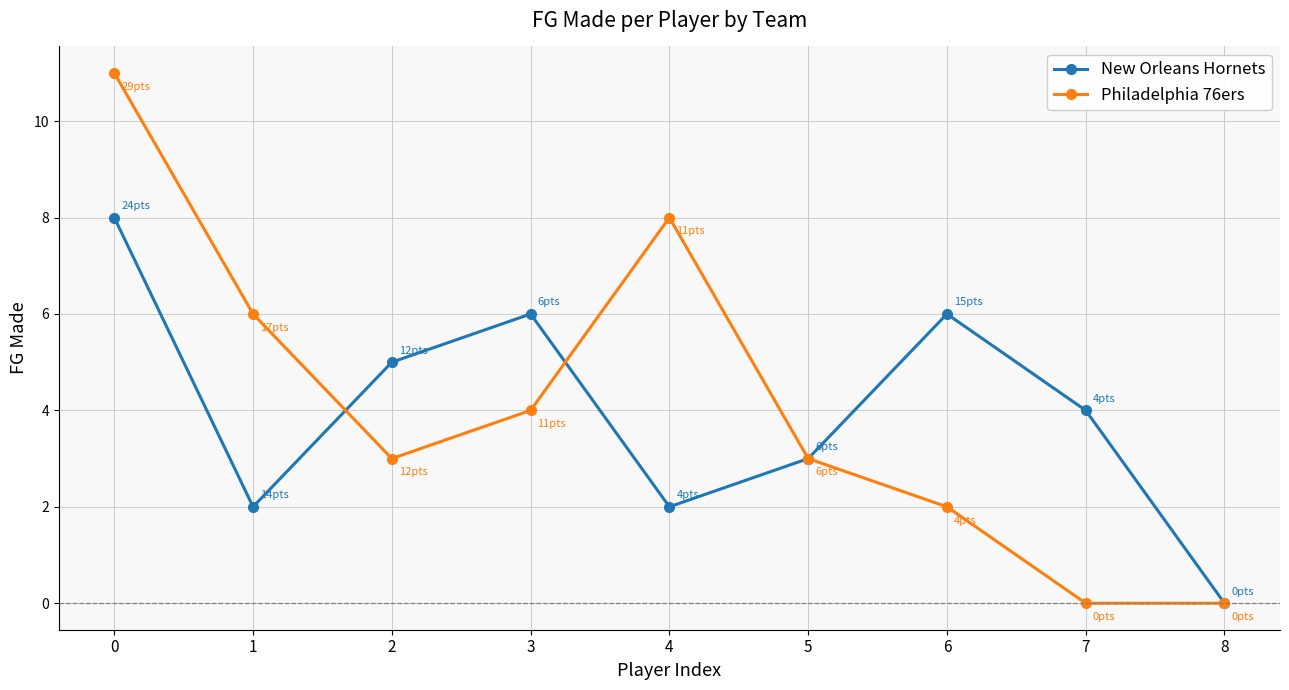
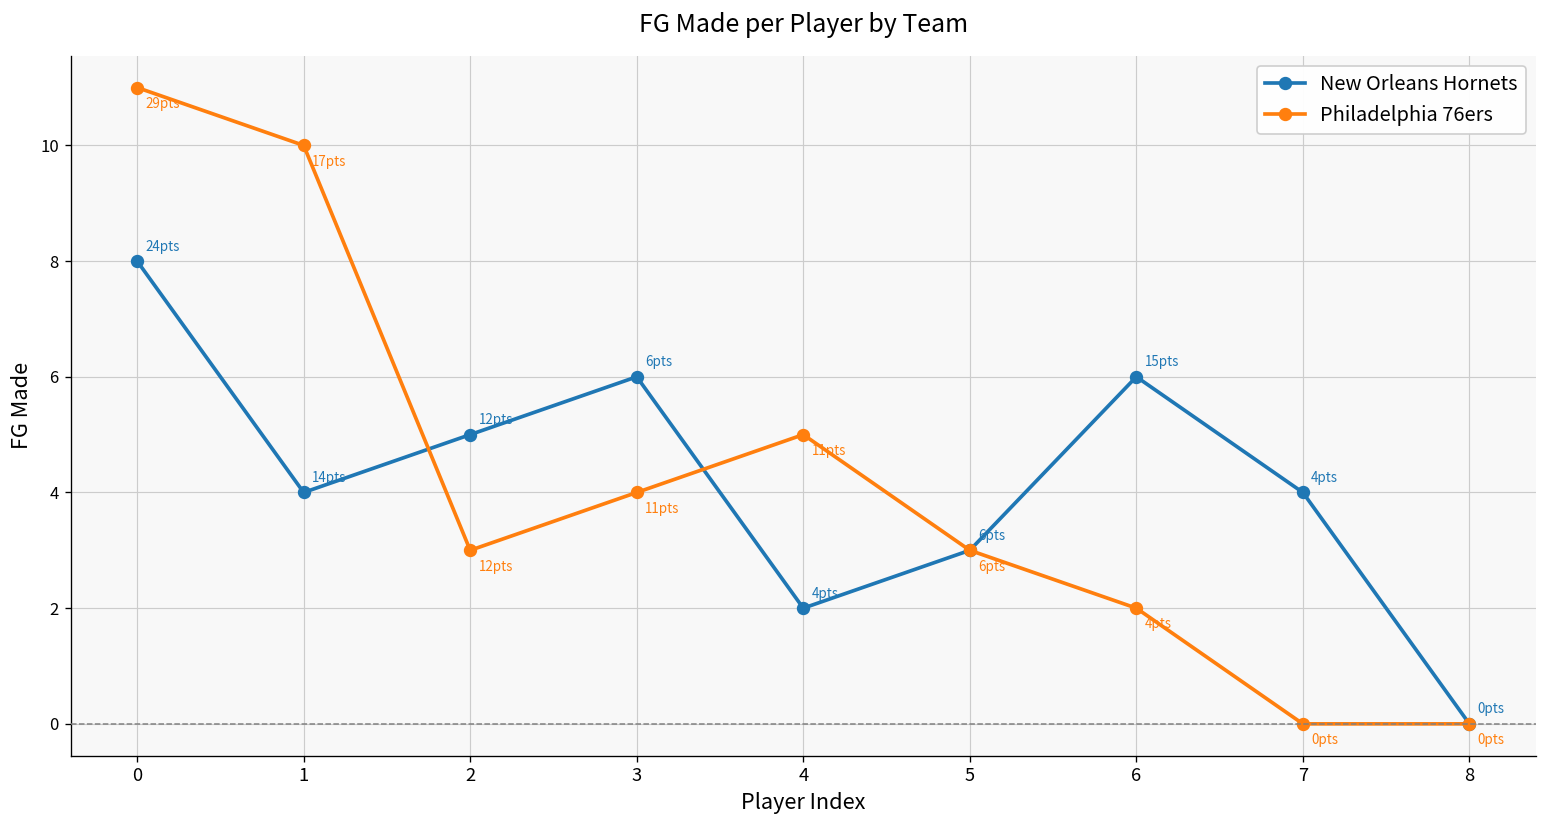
  {
    "New Orleans Hornets": {
-     "1": 2
+     "1": 4
    },
    "Philadelphia 76ers": {
-     "1": 6,
-     "4": 8
+     "1": 10,
+     "4": 5
    }
  }
